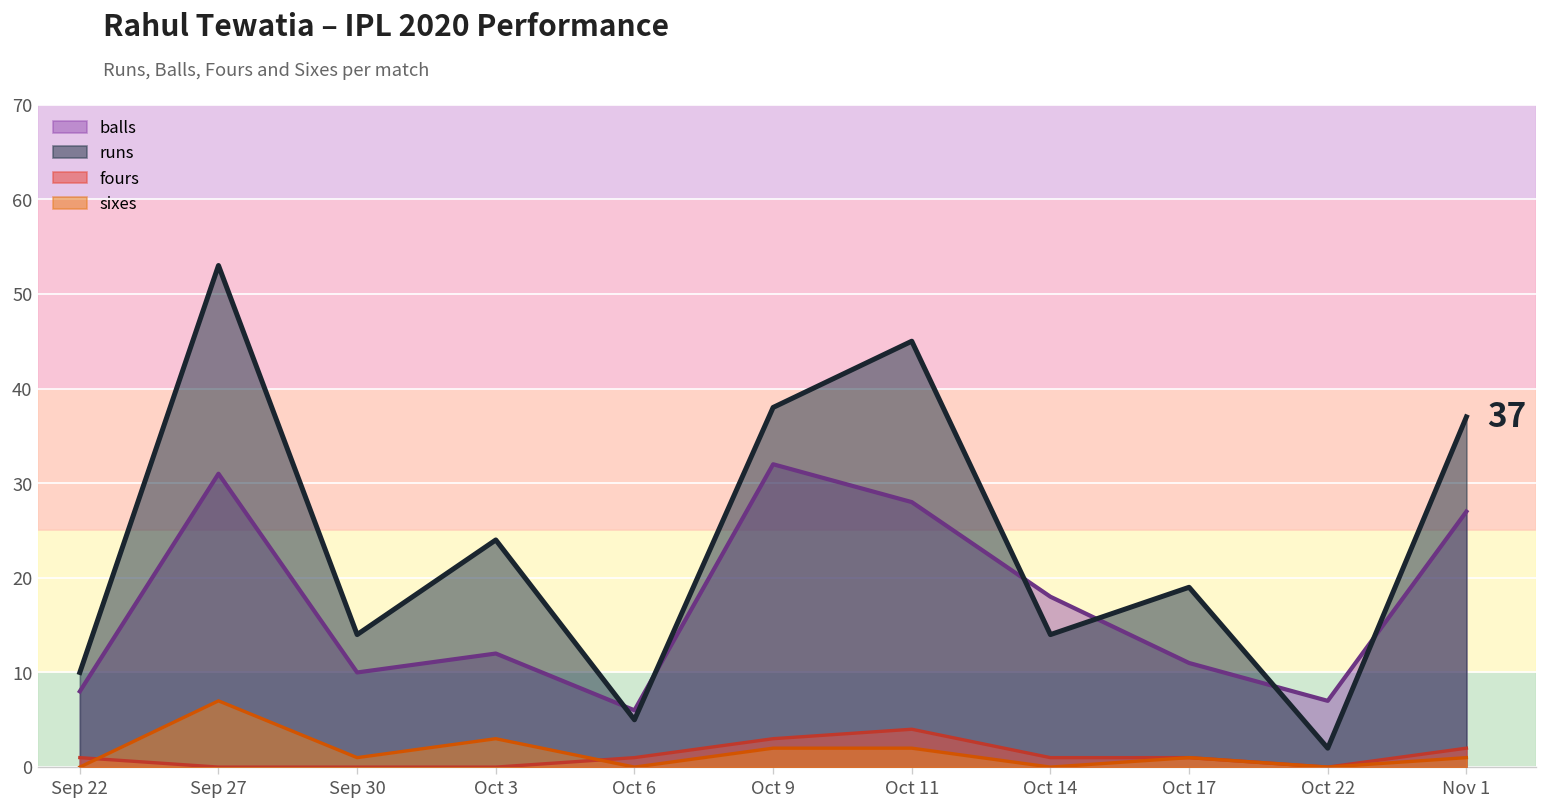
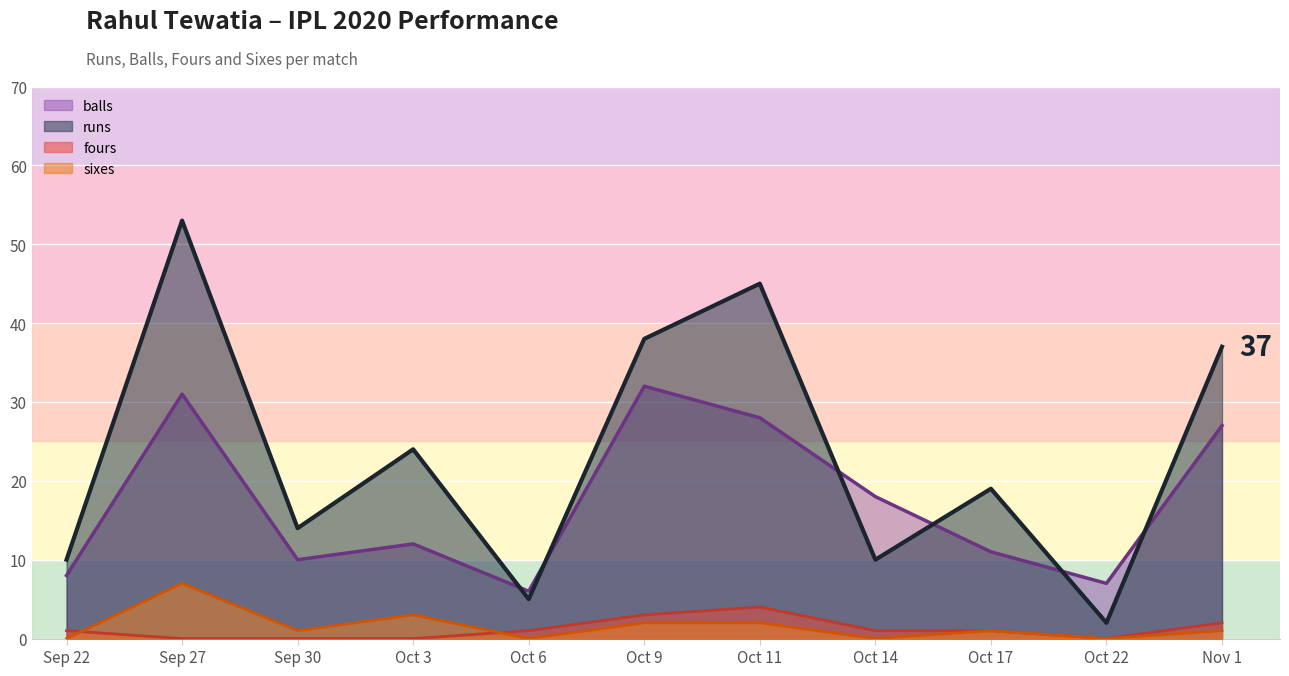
  {
    "balls": {
      "Sep 22": 8,
      "Sep 27": 31,
      "Sep 30": 10,
      "Oct 3": 12,
      "Oct 6": 6,
      "Oct 9": 32,
      "Oct 11": 28,
      "Oct 14": 18,
      "Oct 17": 11,
      "Oct 22": 7,
      "Nov 1": 27
    },
    "runs": {
      "Sep 22": 10,
      "Sep 27": 53,
      "Sep 30": 14,
      "Oct 3": 24,
      "Oct 6": 5,
      "Oct 9": 38,
      "Oct 11": 45,
-     "Oct 14": 14,
+     "Oct 14": 10,
      "Oct 17": 19,
      "Oct 22": 2
    }
  }
